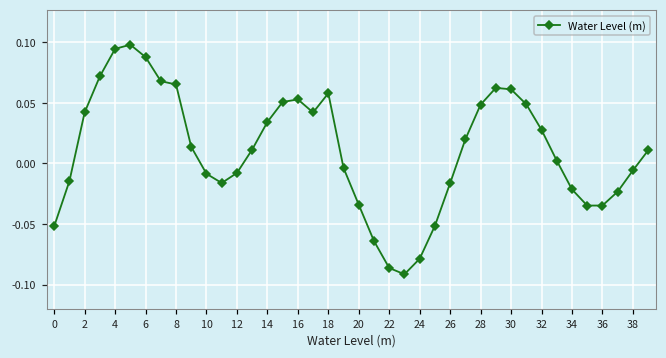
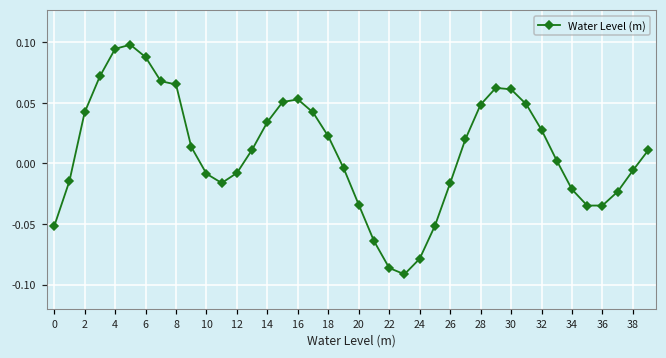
  {
    "0": -0.052,
    "2": 0.042,
    "4": 0.095,
    "6": 0.088,
    "8": 0.065,
    "10": -0.008,
    "12": -0.008,
    "14": 0.034,
    "16": 0.053,
-   "18": 0.058,
+   "18": 0.022,
    "20": -0.034,
    "22": -0.086,
    "24": -0.079,
    "26": -0.016,
    "28": 0.049,
    "30": 0.061,
    "32": 0.028,
    "34": -0.021,
    "36": -0.035,
    "38": -0.006
  }
